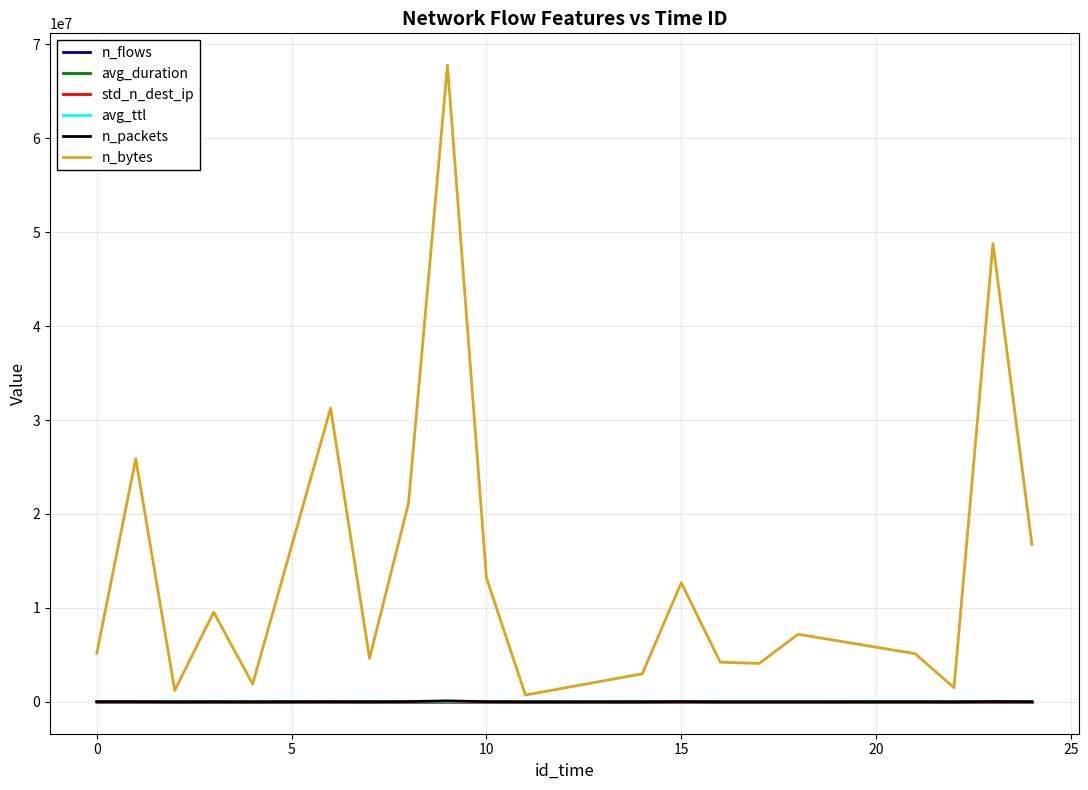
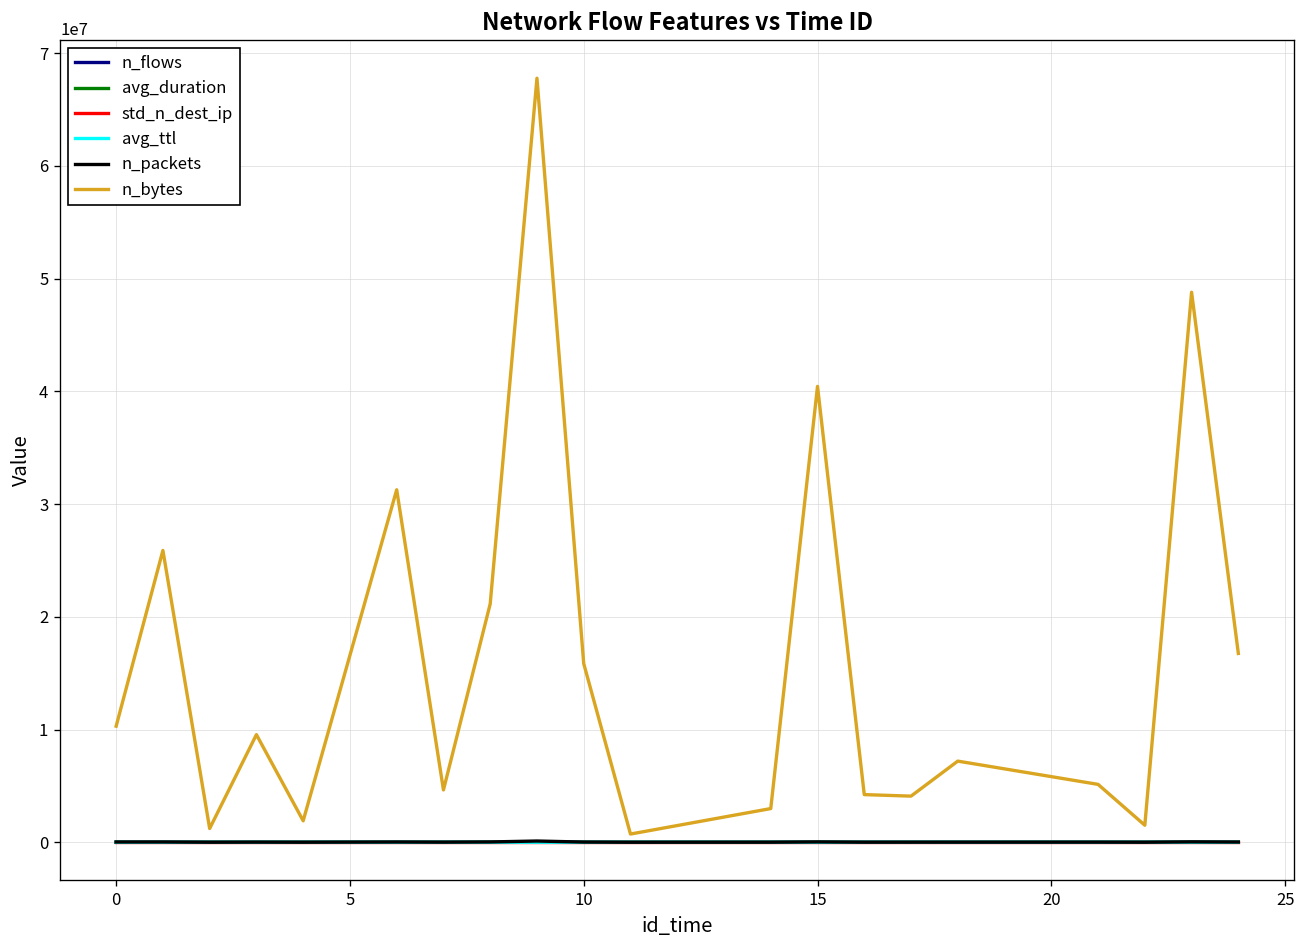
  {
    "n_bytes": {
-     "0": 5000000,
-     "10": 13000000,
-     "15": 13000000
+     "0": 10000000,
+     "10": 16000000,
+     "15": 40000000
    }
  }
